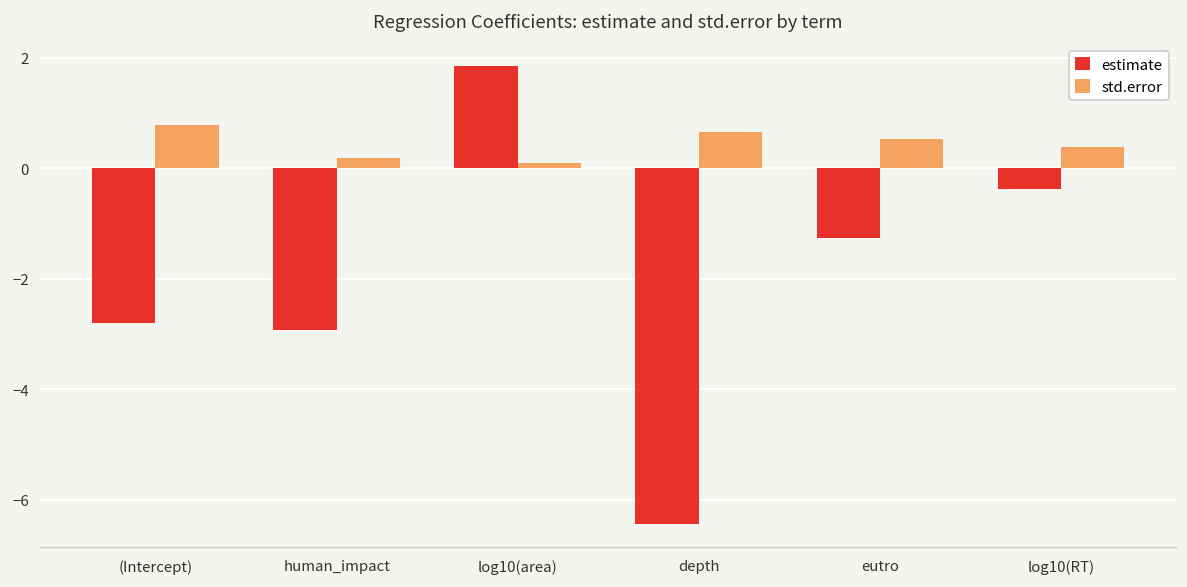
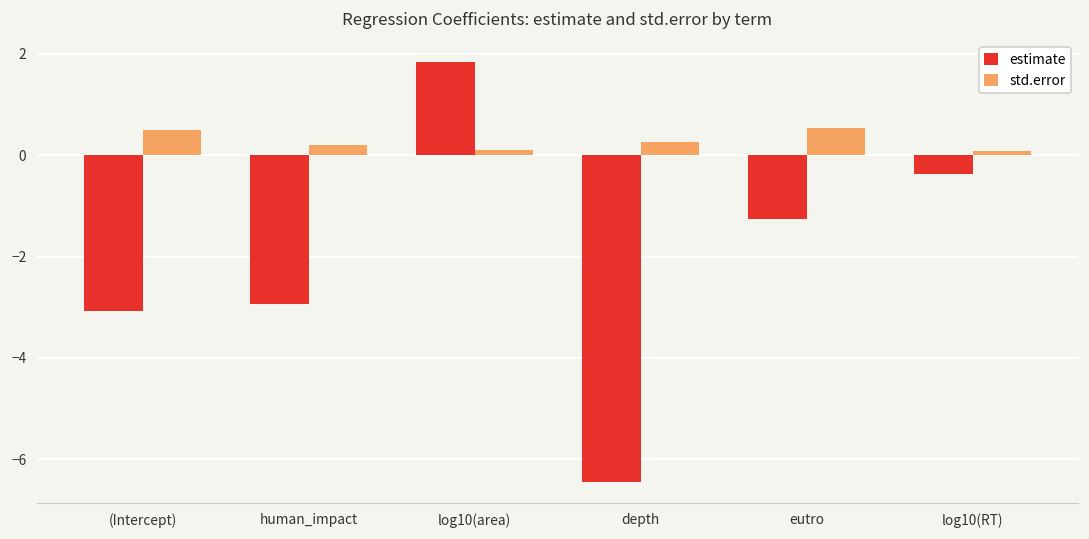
  {
    "estimate": {
-     "(Intercept)": -2.8,
+     "(Intercept)": -3.1,
      "human_impact": -2.9,
      "log10(area)": 1.8,
      "depth": -6.4,
      "eutro": -1.3,
      "log10(RT)": -0.4
    },
    "std.error": {
-     "(Intercept)": 0.8,
+     "(Intercept)": 0.5,
      "human_impact": 0.2,
      "log10(area)": 0.1,
-     "depth": 0.7,
+     "depth": 0.3,
      "eutro": 0.5,
-     "log10(RT)": 0.4
+     "log10(RT)": 0.1
    }
  }
